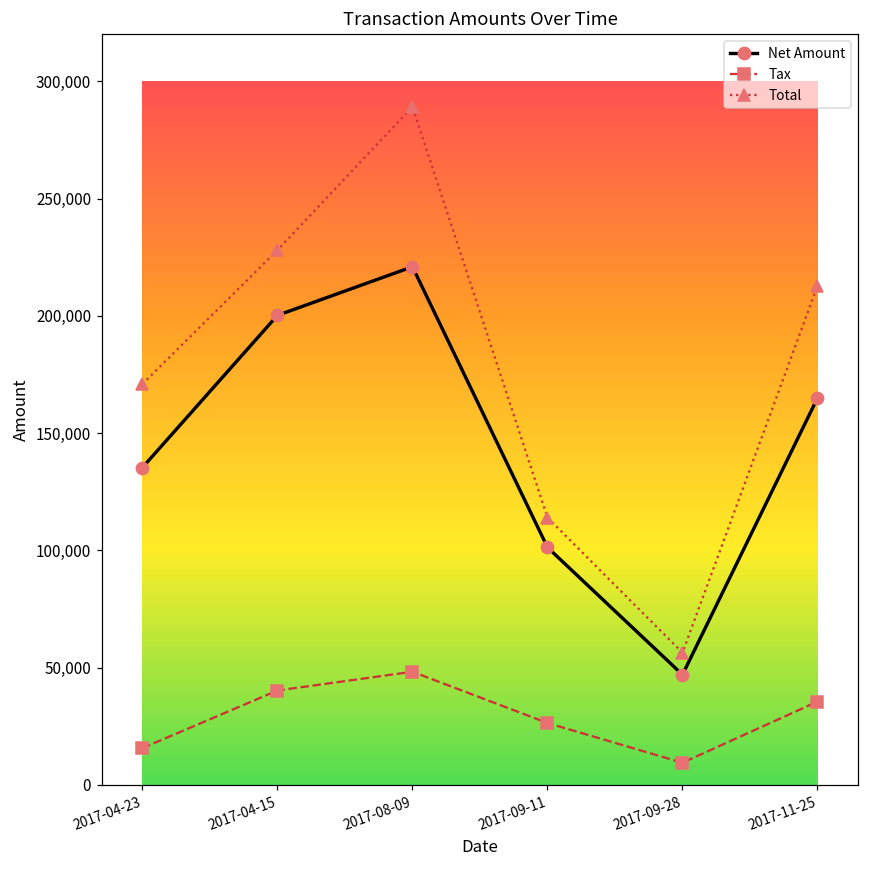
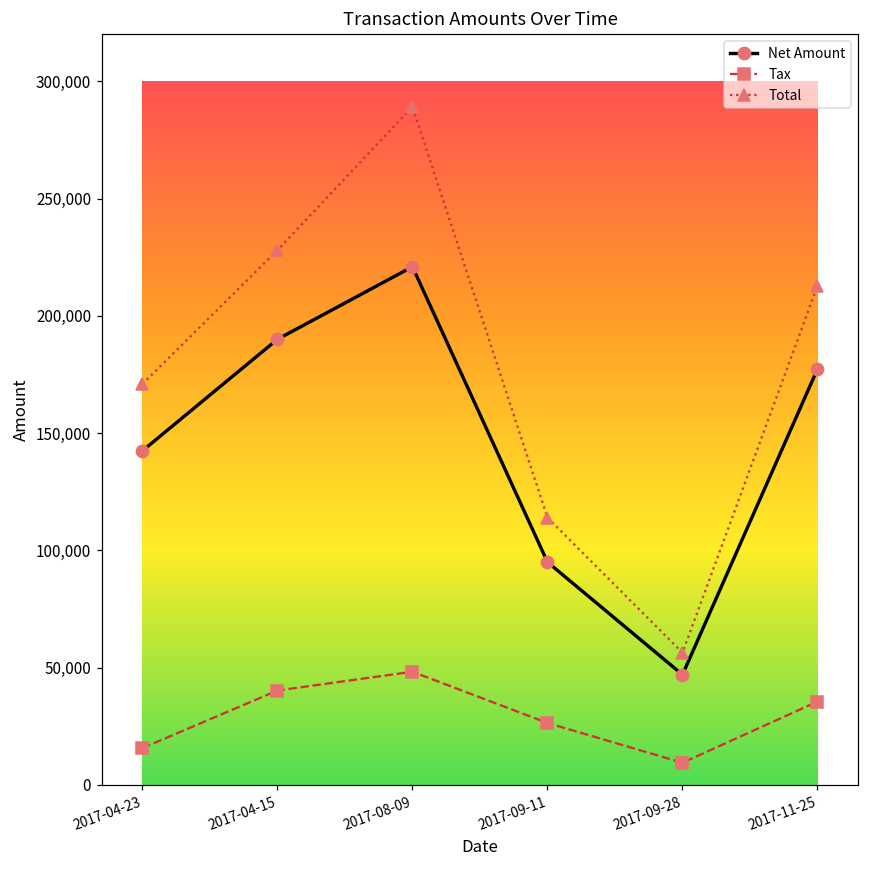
  {
    "Net Amount": {
-     "2017-04-23": "135,000",
-     "2017-04-15": "200,000",
+     "2017-04-23": "142,000",
+     "2017-04-15": "190,000",
      "2017-08-09": "221,000",
-     "2017-09-11": "101,000",
+     "2017-09-11": "95,000",
      "2017-09-28": "47,000",
-     "2017-11-25": "165,000"
+     "2017-11-25": "177,000"
    }
  }
